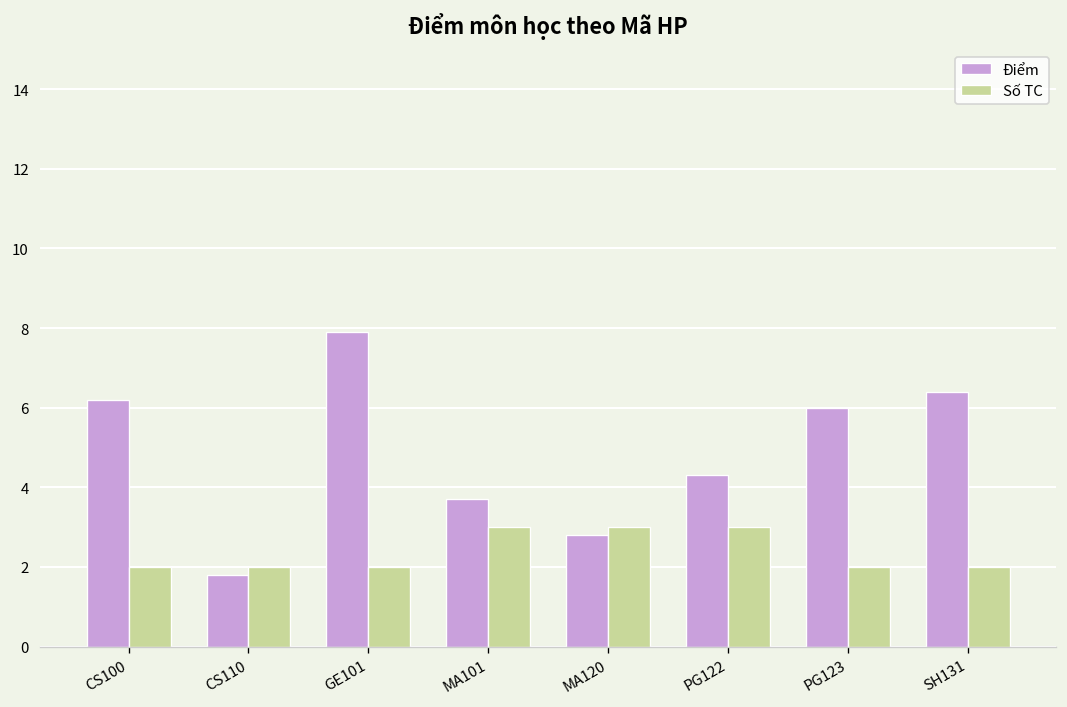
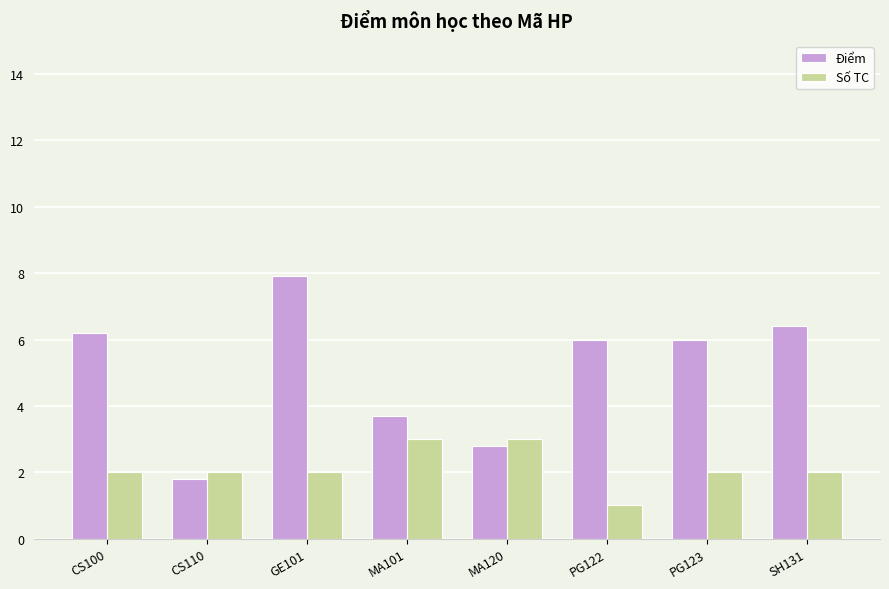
  {
    "Điểm": {
      "CS100": 6.2,
      "CS110": 1.8,
      "GE101": 7.9,
      "MA101": 3.7,
      "MA120": 2.8,
-     "PG122": 4.3,
+     "PG122": 6.0,
      "PG123": 6.0,
      "SH131": 6.4
    },
    "Số TC": {
      "CS100": 2,
      "CS110": 2,
      "GE101": 2,
      "MA101": 3,
      "MA120": 3,
-     "PG122": 3,
+     "PG122": 1,
      "PG123": 2,
      "SH131": 2
    }
  }
